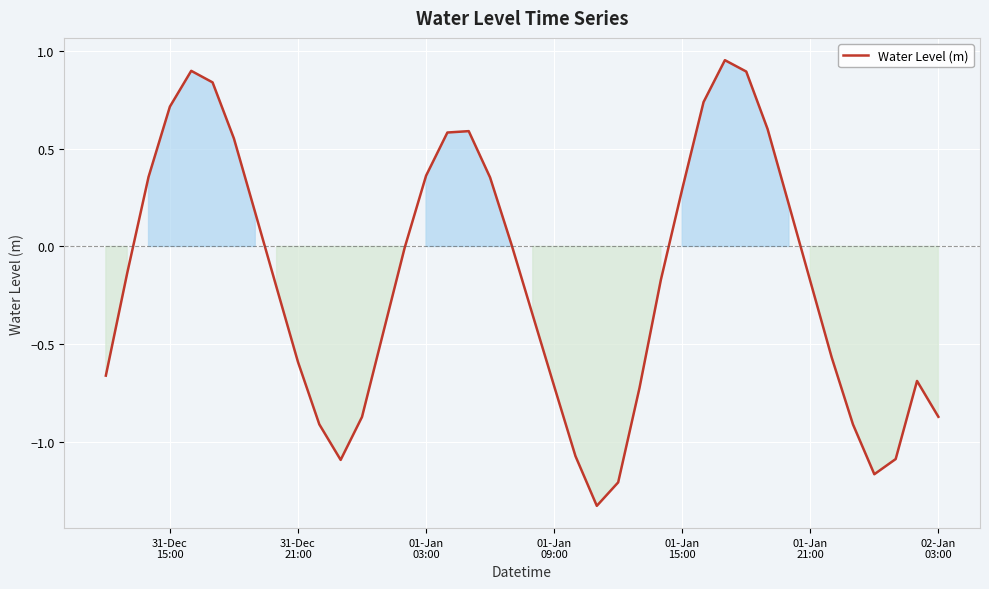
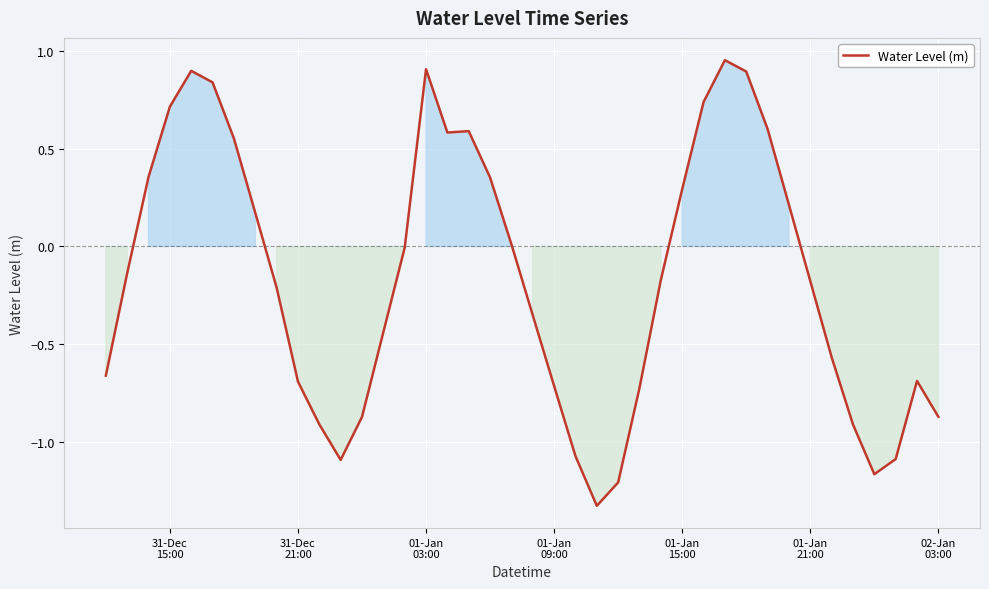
  {
    "31-Dec 15:00": 0.71,
-   "31-Dec 21:00": -0.59,
-   "01-Jan 03:00": 0.36,
+   "31-Dec 21:00": -0.69,
+   "01-Jan 03:00": 0.91,
    "01-Jan 09:00": -0.71,
    "01-Jan 15:00": 0.29,
    "01-Jan 21:00": -0.18,
    "02-Jan 03:00": -0.87
  }
